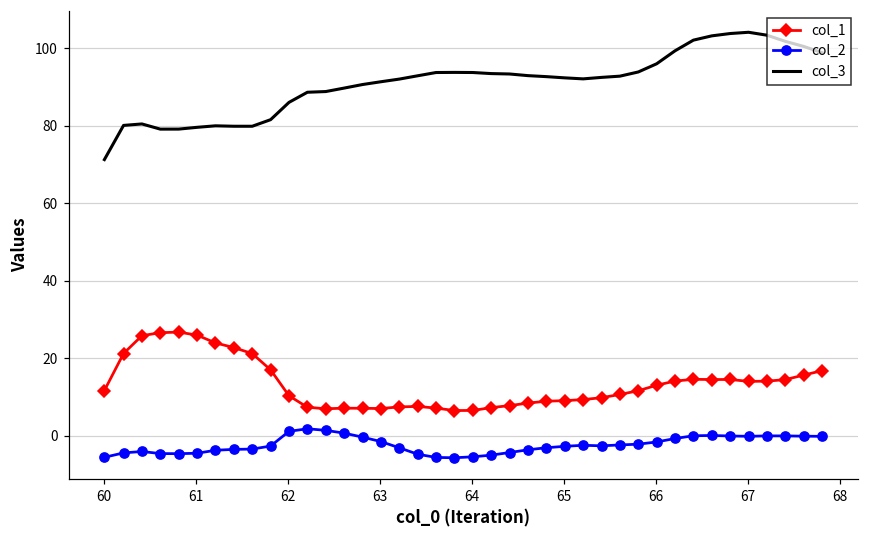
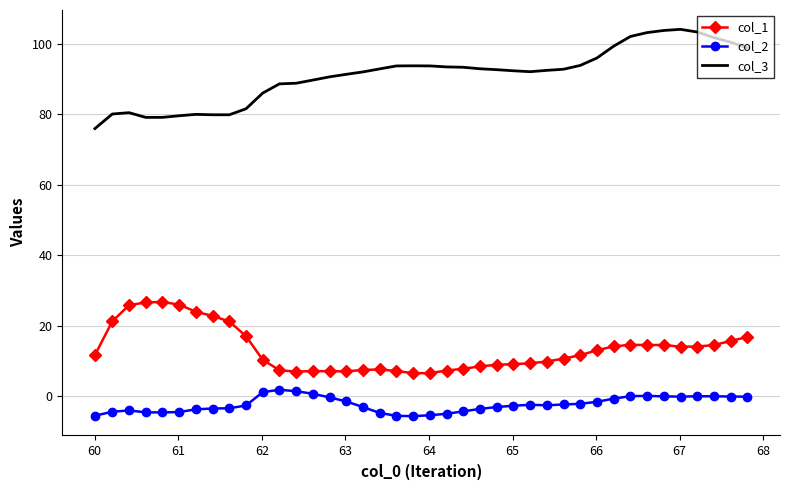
  {
    "col_1": {
      "60": 12
    },
    "col_2": {
      "60": -6
    },
    "col_3": {
-     "60": 71
+     "60": 76
    }
  }
